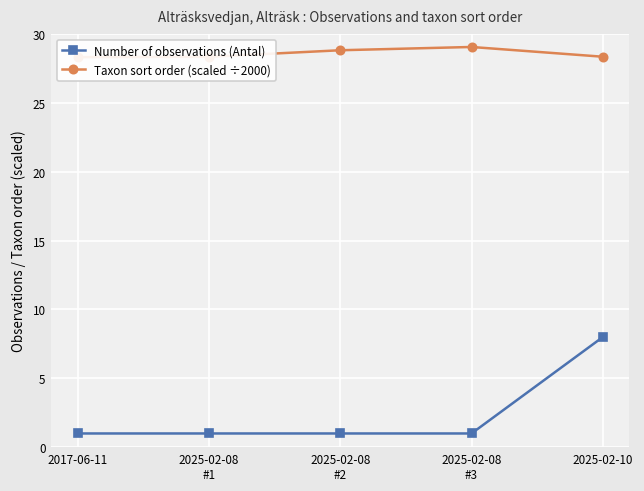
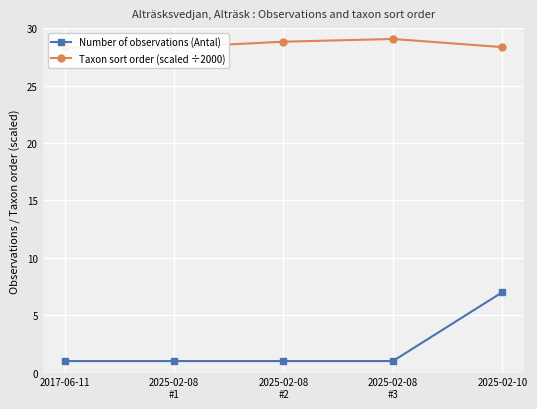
  {
    "Number of observations (Antal)": {
      "2017-06-11": 1,
      "2025-02-08 #1": 1,
      "2025-02-08 #2": 1,
      "2025-02-08 #3": 1,
-     "2025-02-10": 8
+     "2025-02-10": 7
    },
    "Taxon sort order (scaled ÷2000)": {
      "2025-02-08 #2": 29,
      "2025-02-08 #3": 29,
      "2025-02-10": 28.3
    }
  }
